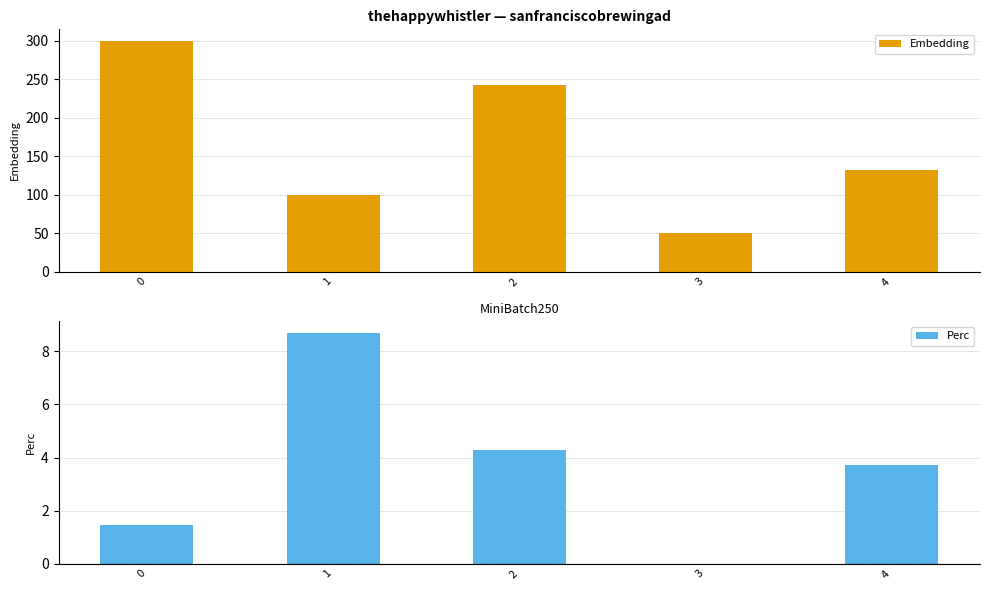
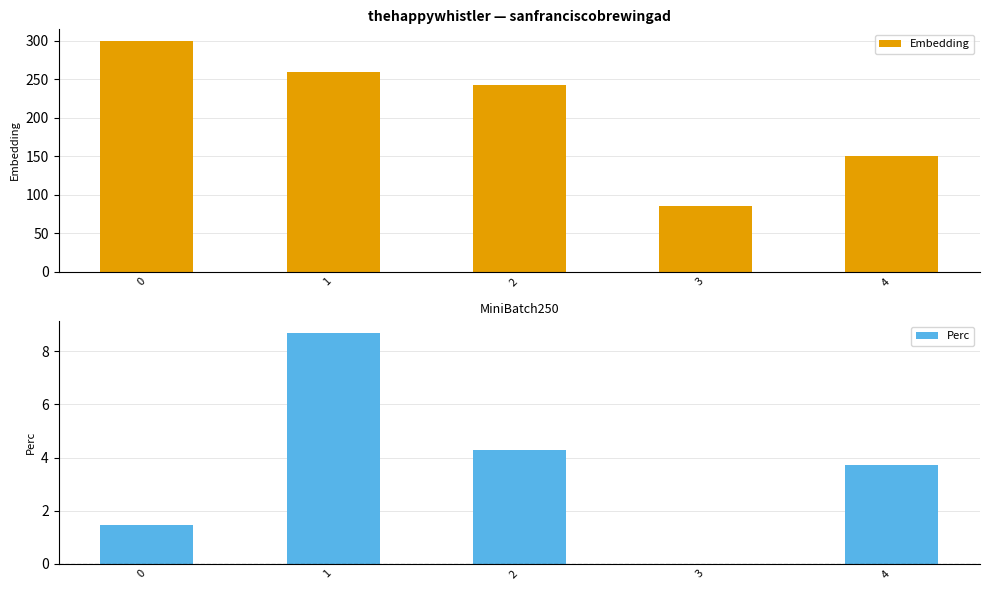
  {
    "thehappywhistler — sanfranciscobrewingad": {
      "0": 300,
-     "1": 100,
+     "1": 260,
      "2": 240,
-     "3": 50,
-     "4": 130
+     "3": 90,
+     "4": 150
    },
    "MiniBatch250": {
      "0": 1.5,
      "1": 8.7,
      "2": 4.3,
      "3": 0.0,
      "4": 3.7
    }
  }
